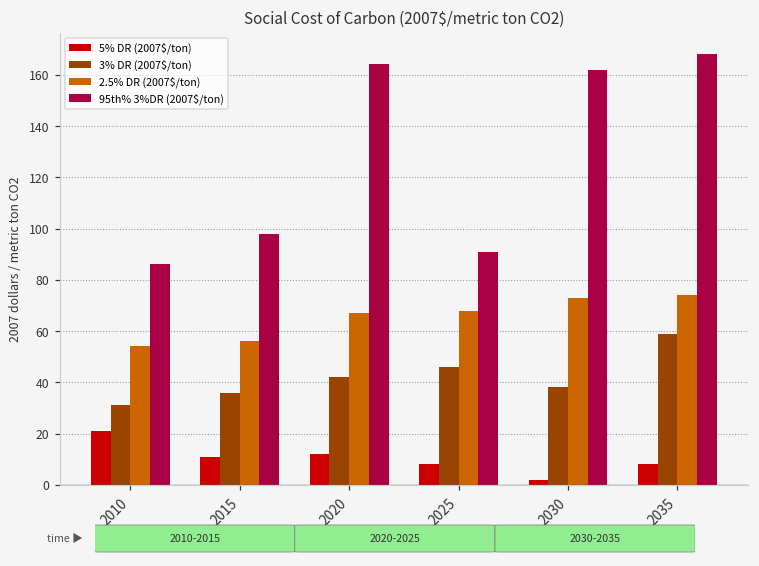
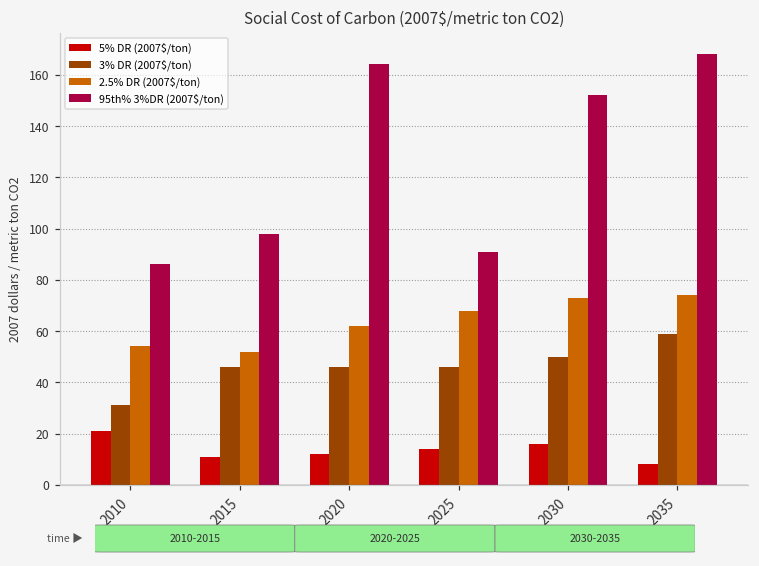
  {
    "5% DR (2007$/ton)": {
      "2010": 21,
      "2015": 11,
      "2020": 12,
-     "2025": 8,
-     "2030": 2,
+     "2025": 14,
+     "2030": 16,
      "2035": 8
    },
    "3% DR (2007$/ton)": {
      "2010": 31,
-     "2015": 36,
-     "2020": 42,
+     "2015": 46,
+     "2020": 46,
      "2025": 46,
-     "2030": 38,
+     "2030": 50,
      "2035": 59
    },
    "2.5% DR (2007$/ton)": {
      "2010": 54,
-     "2015": 56,
-     "2020": 67,
+     "2015": 52,
+     "2020": 62,
      "2025": 68,
      "2030": 73,
      "2035": 74
    },
    "95th% 3%DR (2007$/ton)": {
      "2010": 86,
      "2015": 98,
      "2020": 164,
      "2025": 91,
-     "2030": 162,
+     "2030": 152,
      "2035": 168
    }
  }
